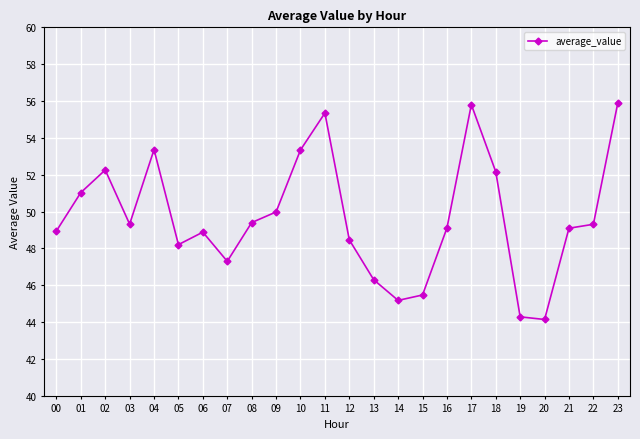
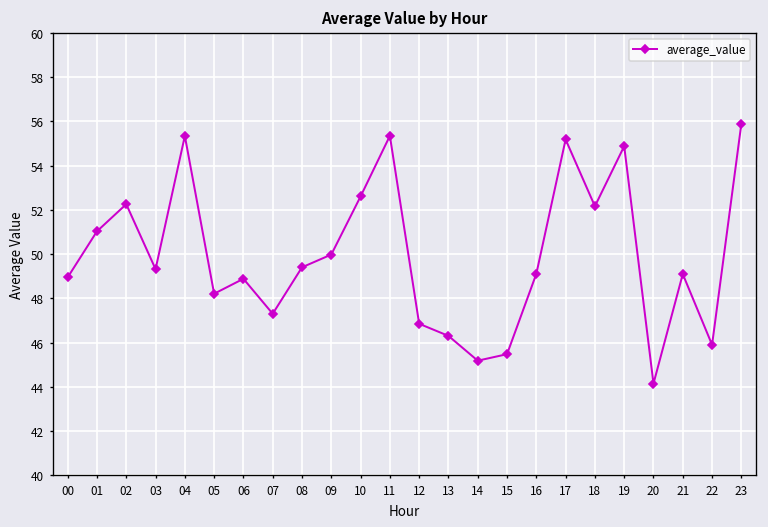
  {
    "00": 48.9,
    "01": 51.0,
    "02": 52.3,
    "03": 49.3,
-   "04": 53.4,
+   "04": 55.3,
    "05": 48.2,
    "06": 48.9,
    "07": 47.3,
    "08": 49.4,
    "09": 50.0,
-   "10": 53.3,
+   "10": 52.6,
    "11": 55.3,
-   "12": 48.5,
+   "12": 46.8,
    "13": 46.3,
    "14": 45.2,
    "15": 45.5,
    "16": 49.1,
-   "17": 55.8,
+   "17": 55.2,
    "18": 52.2,
-   "19": 44.3,
+   "19": 54.9,
    "20": 44.1,
    "21": 49.1,
-   "22": 49.3,
+   "22": 45.9,
    "23": 55.9
  }
